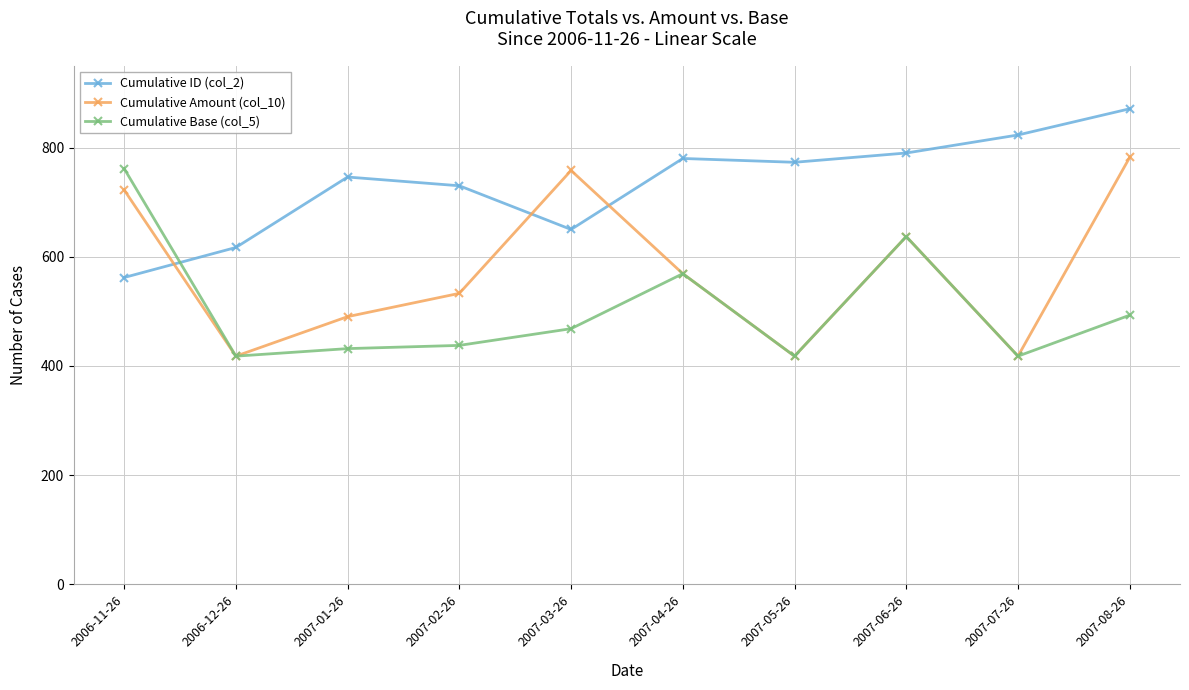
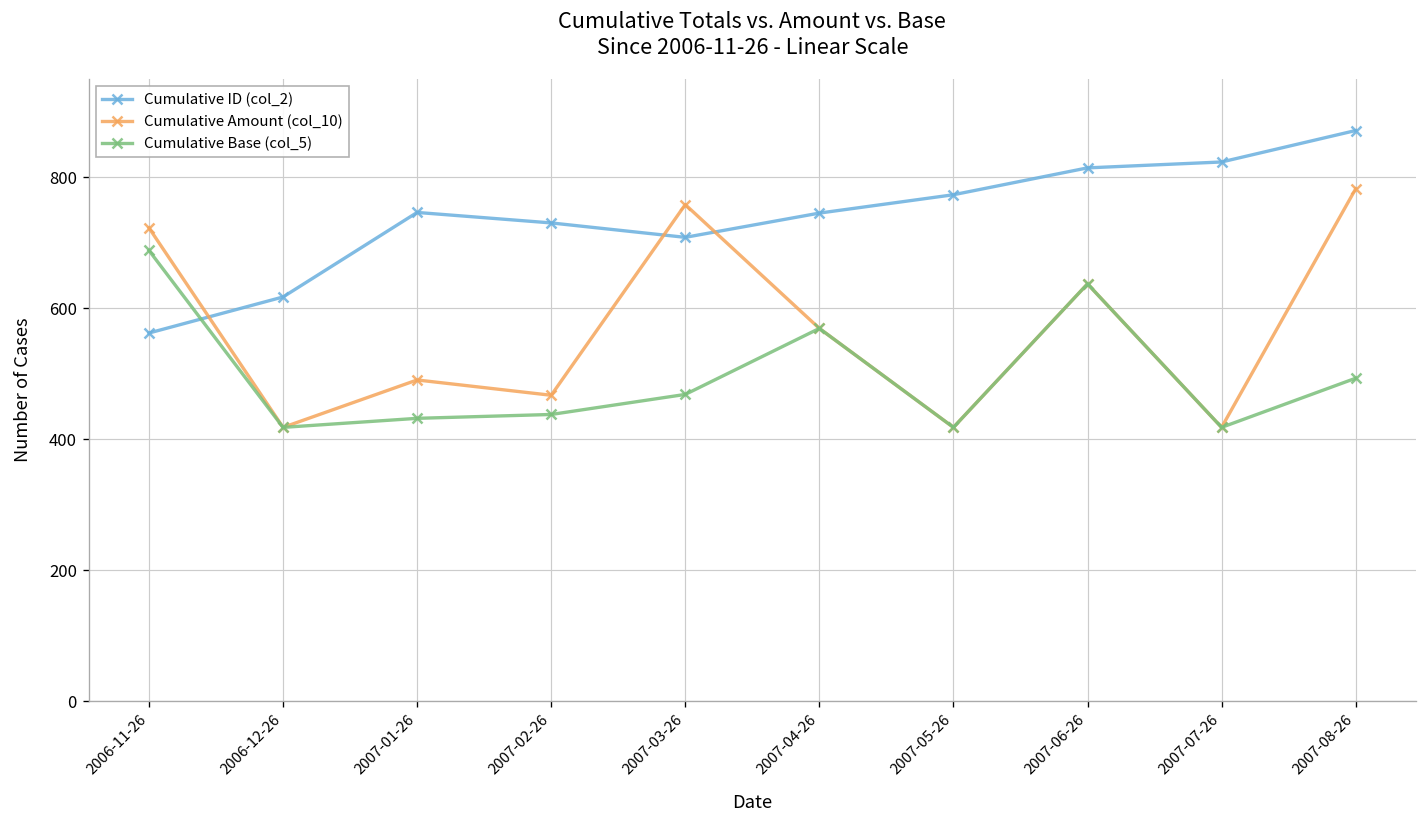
  {
    "Cumulative ID (col_2)": {
      "2006-11-26": 560,
      "2006-12-26": 620,
      "2007-01-26": 750,
      "2007-02-26": 730,
-     "2007-03-26": 650,
-     "2007-04-26": 780,
+     "2007-03-26": 710,
+     "2007-04-26": 750,
      "2007-05-26": 770,
-     "2007-06-26": 790,
+     "2007-06-26": 810,
      "2007-07-26": 820,
      "2007-08-26": 870
    },
    "Cumulative Amount (col_10)": {
      "2006-11-26": 720,
      "2007-01-26": 490,
-     "2007-02-26": 530,
+     "2007-02-26": 470,
      "2007-03-26": 760,
      "2007-08-26": 780
    },
    "Cumulative Base (col_5)": {
-     "2006-11-26": 760,
+     "2006-11-26": 690,
      "2007-01-26": 430,
      "2007-02-26": 440,
      "2007-03-26": 470,
      "2007-08-26": 490
    }
  }
